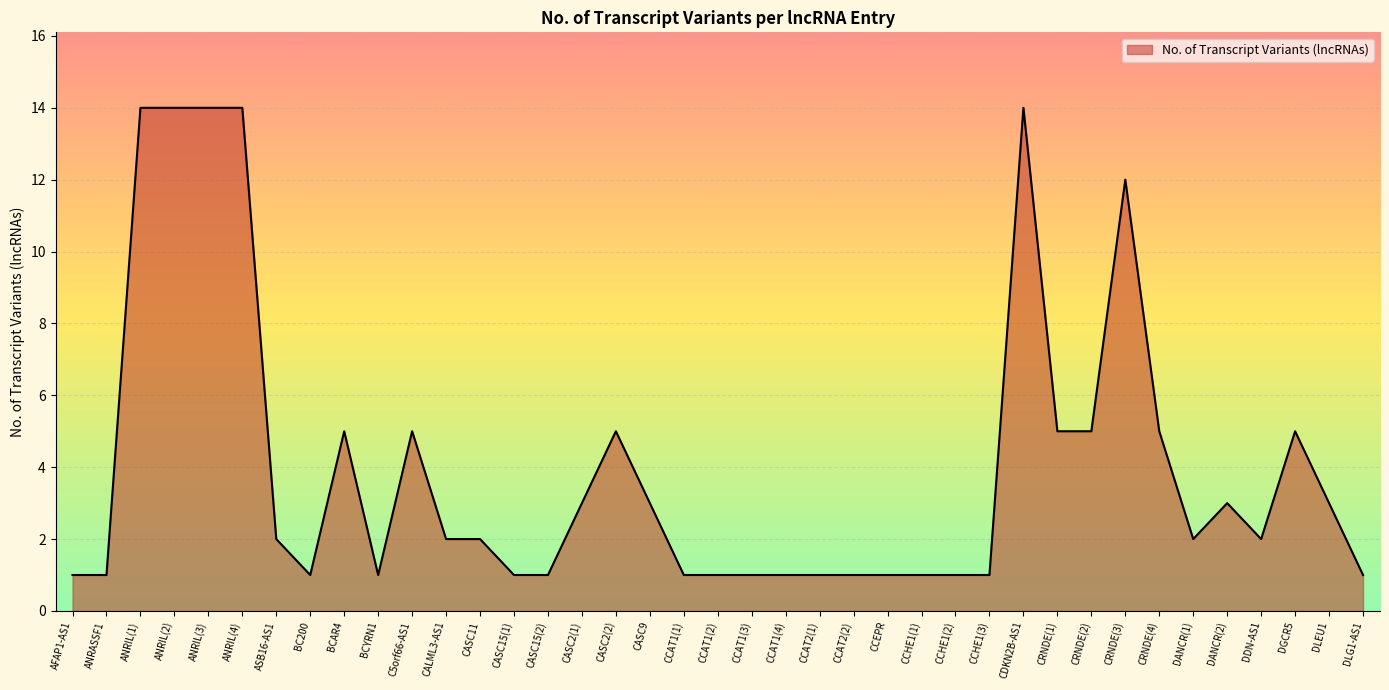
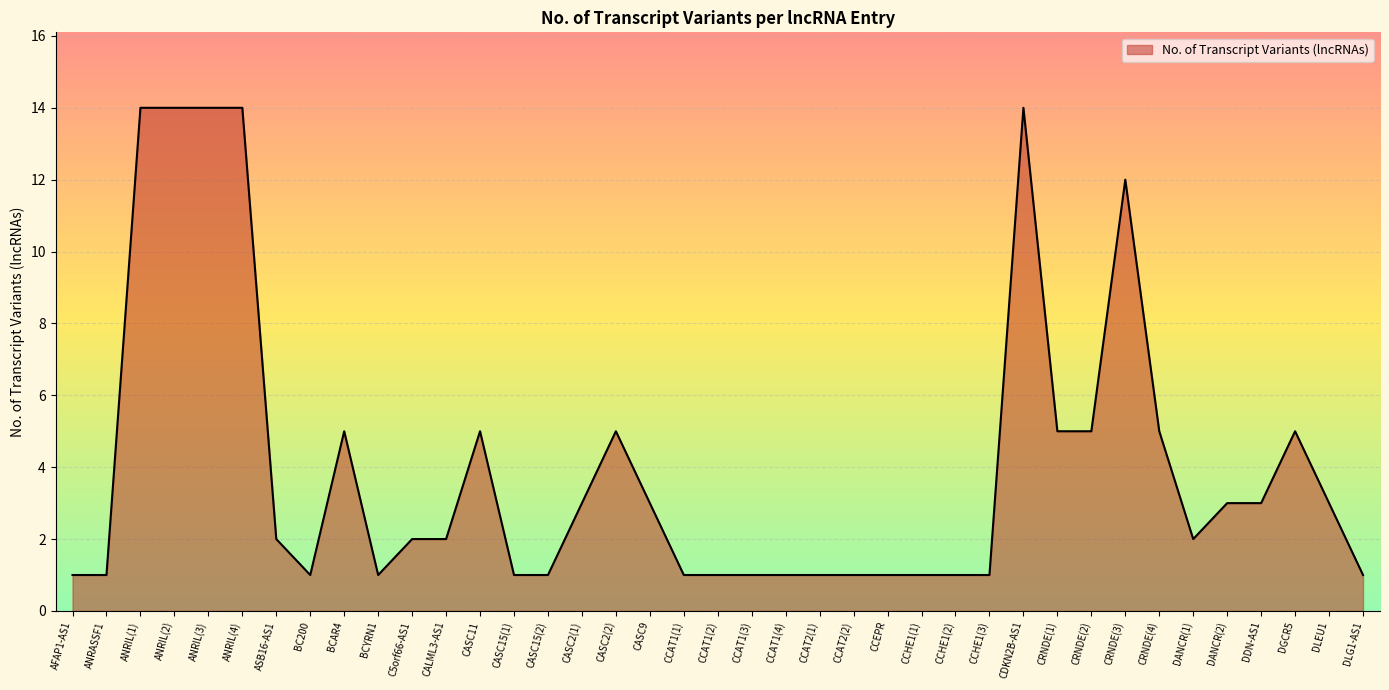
  {
    "AFAP1-AS1": 1,
    "ANRASSF1": 1,
    "ANRIL(1)": 14,
    "ANRIL(2)": 14,
    "ANRIL(3)": 14,
    "ANRIL(4)": 14,
    "ASB16-AS1": 2,
    "BC200": 1,
    "BCAR4": 5,
    "BCYRN1": 1,
-   "C5orf66-AS1": 5,
+   "C5orf66-AS1": 2,
    "CALML3-AS1": 2,
-   "CASC11": 2,
+   "CASC11": 5,
    "CASC15(1)": 1,
    "CASC15(2)": 1,
    "CASC2(1)": 3,
    "CASC2(2)": 5,
    "CASC9": 3,
    "CCAT1(1)": 1,
    "CCAT1(2)": 1,
    "CCAT1(3)": 1,
    "CCAT1(4)": 1,
    "CCAT2(1)": 1,
    "CCAT2(2)": 1,
    "CCEPR": 1,
    "CCHE1(1)": 1,
    "CCHE1(2)": 1,
    "CCHE1(3)": 1,
    "CDKN2B-AS1": 14,
    "CRNDE(1)": 5,
    "CRNDE(2)": 5,
    "CRNDE(3)": 12,
    "CRNDE(4)": 5,
    "DANCR(1)": 2,
    "DANCR(2)": 3,
-   "DDN-AS1": 2,
+   "DDN-AS1": 3,
    "DGCR5": 5,
    "DLEU1": 3,
    "DLG1-AS1": 1
  }
